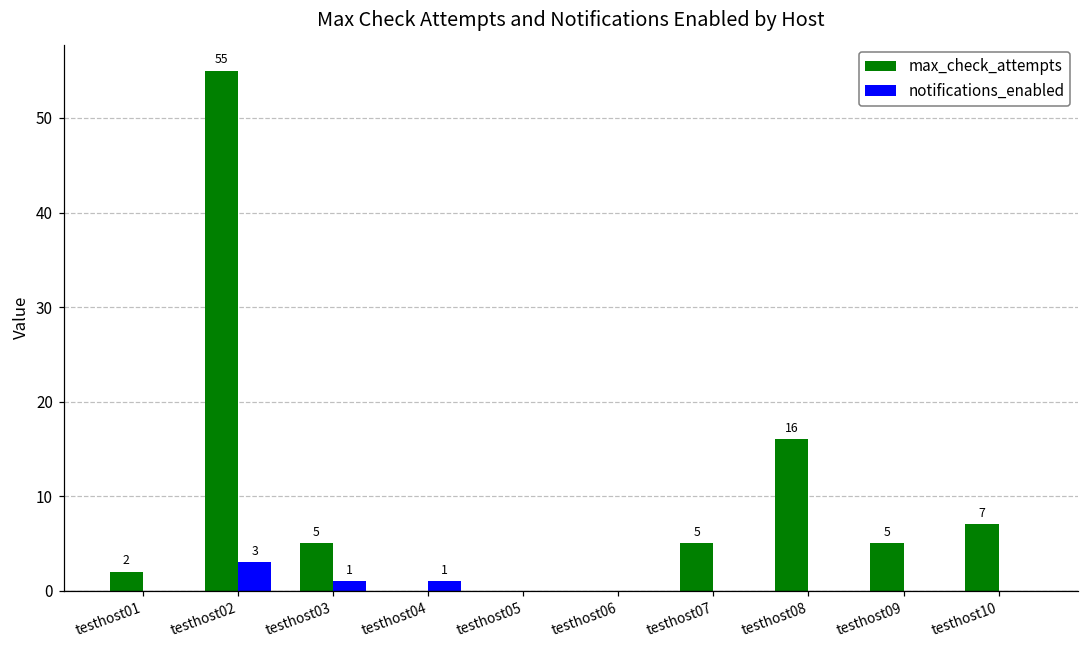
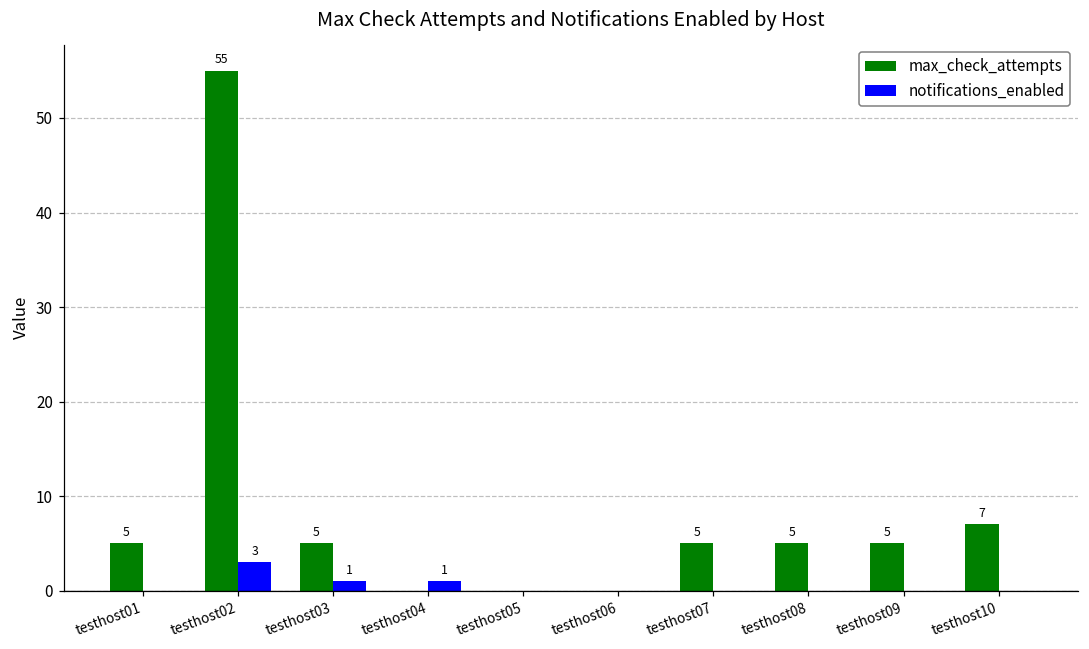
  {
    "max_check_attempts": {
-     "testhost01": 2,
+     "testhost01": 5,
      "testhost02": 55,
      "testhost03": 5,
      "testhost07": 5,
-     "testhost08": 16,
+     "testhost08": 5,
      "testhost09": 5,
      "testhost10": 7
    },
    "notifications_enabled": {
      "testhost02": 3,
      "testhost03": 1,
      "testhost04": 1
    }
  }
